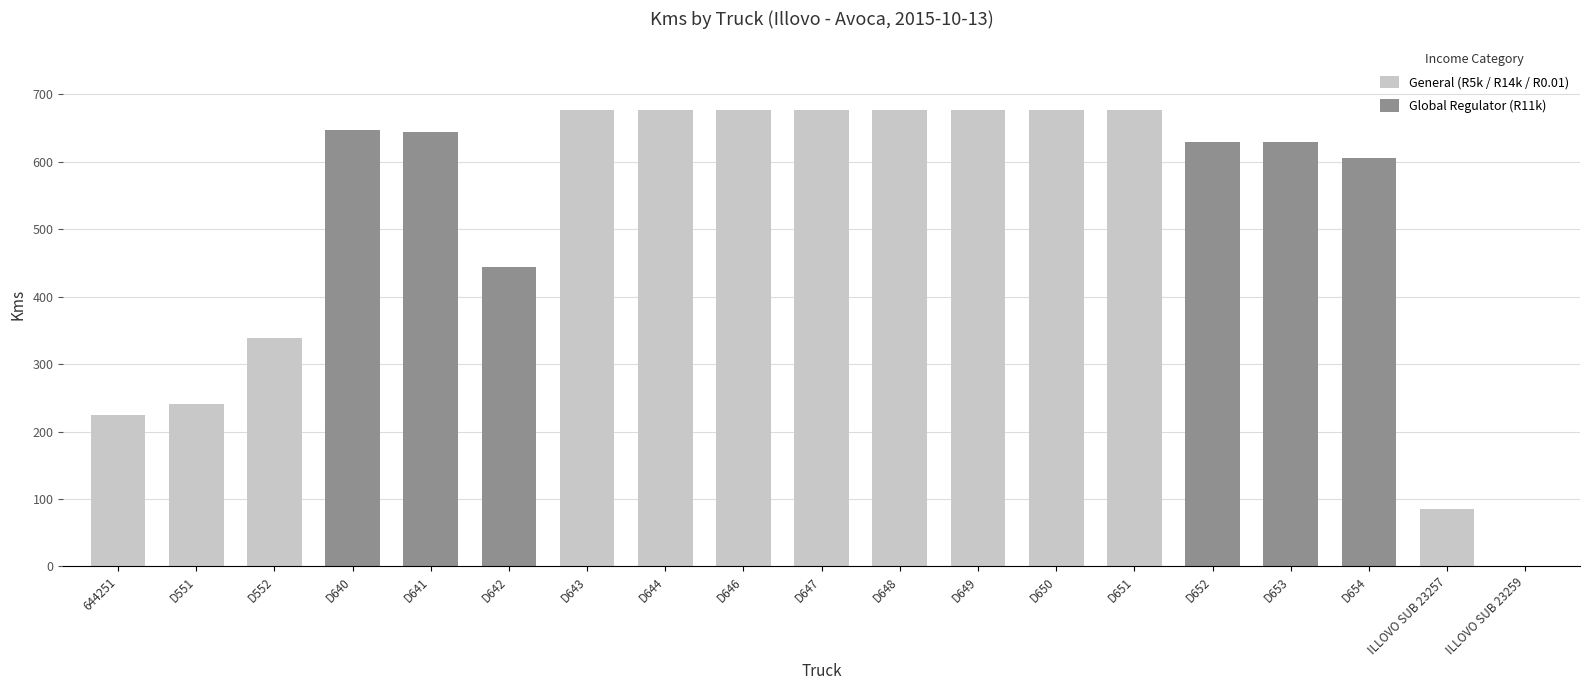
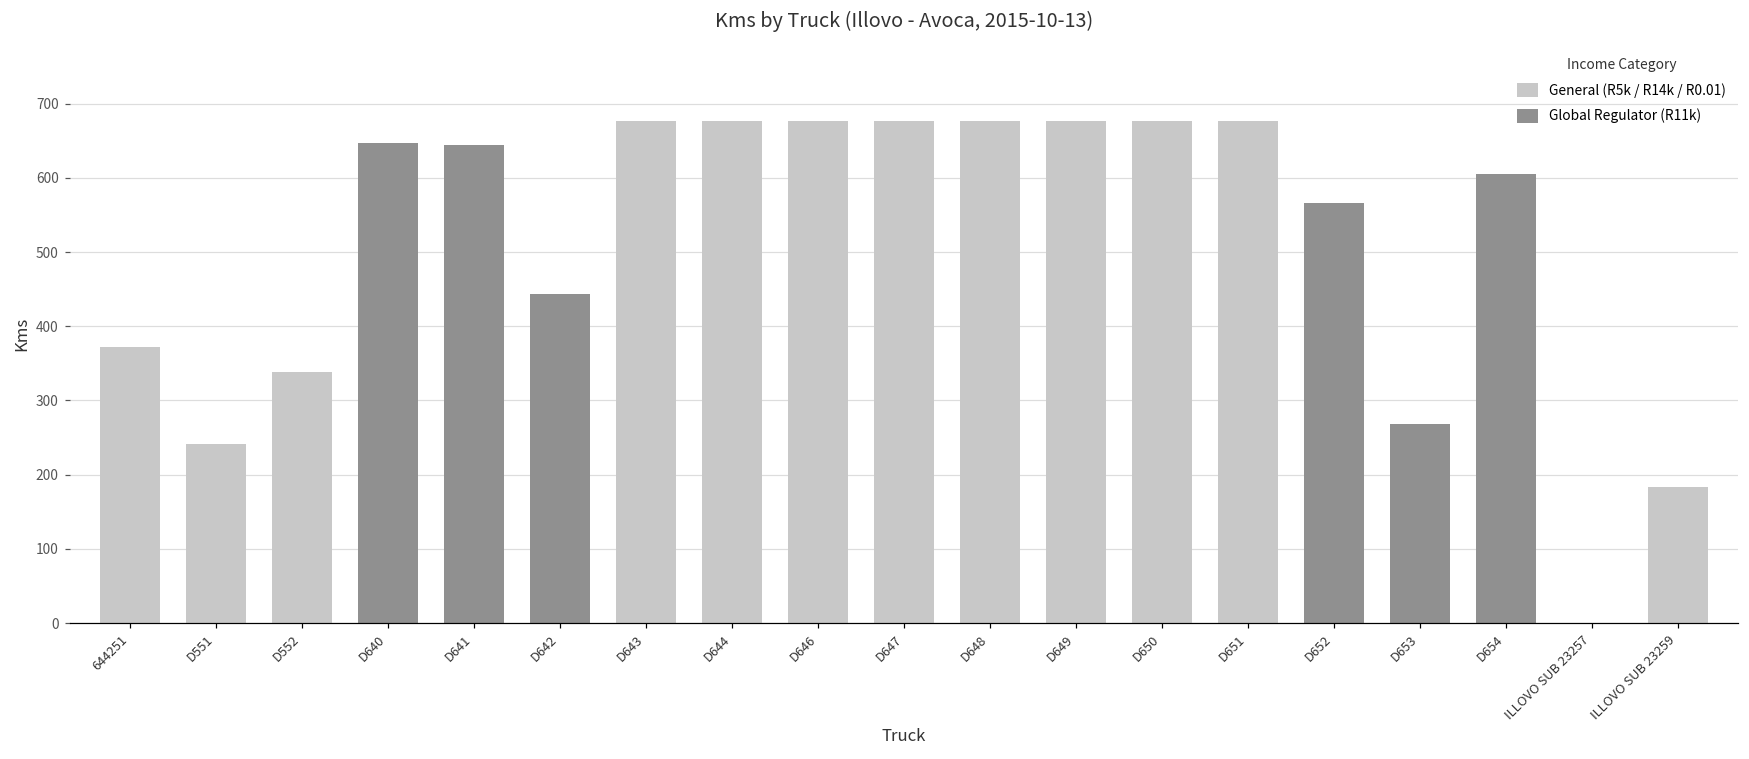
  {
-   "644251": 230,
+   "644251": 370,
    "D551": 240,
    "D552": 340,
    "D640": 650,
    "D641": 640,
    "D642": 440,
    "D643": 680,
    "D644": 680,
    "D646": 680,
    "D647": 680,
    "D648": 680,
    "D649": 680,
    "D650": 680,
    "D651": 680,
-   "D652": 630,
-   "D653": 630,
+   "D652": 570,
+   "D653": 270,
    "D654": 610,
-   "ILLOVO SUB 23257": 90,
-   "ILLOVO SUB 23259": 0
+   "ILLOVO SUB 23257": 0,
+   "ILLOVO SUB 23259": 180
  }
